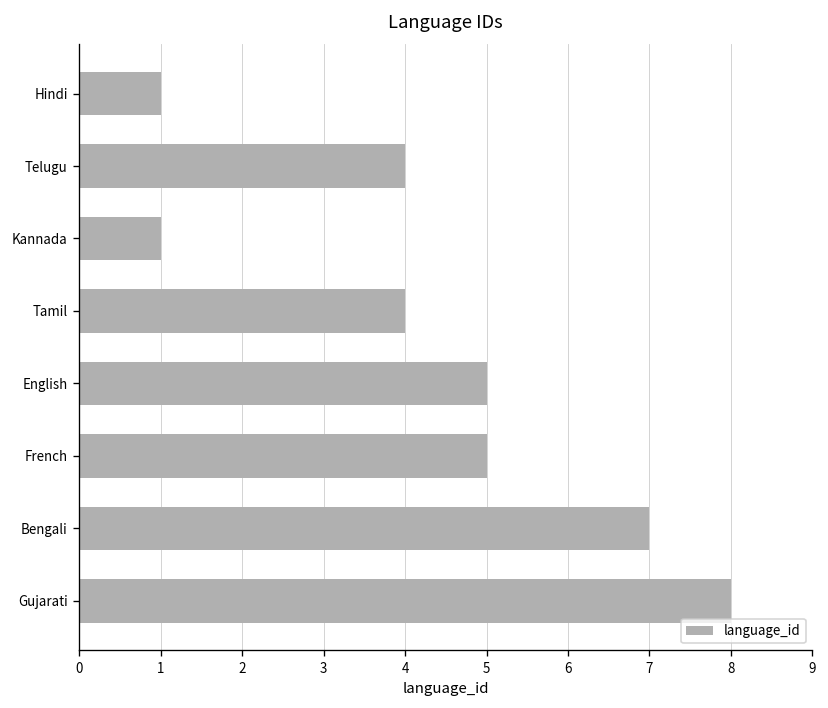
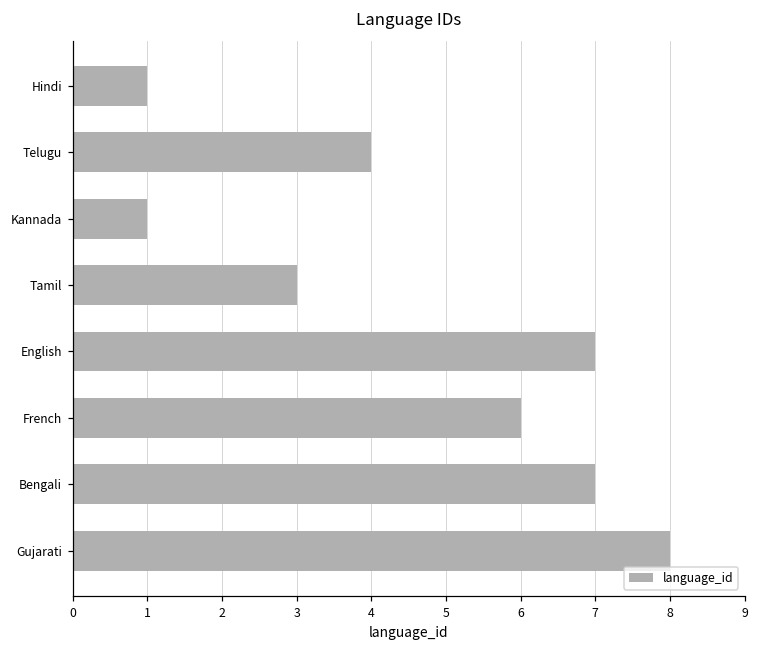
  {
    "Hindi": 1,
    "Telugu": 4,
    "Kannada": 1,
-   "Tamil": 4,
-   "English": 5,
-   "French": 5,
+   "Tamil": 3,
+   "English": 7,
+   "French": 6,
    "Bengali": 7,
    "Gujarati": 8
  }
